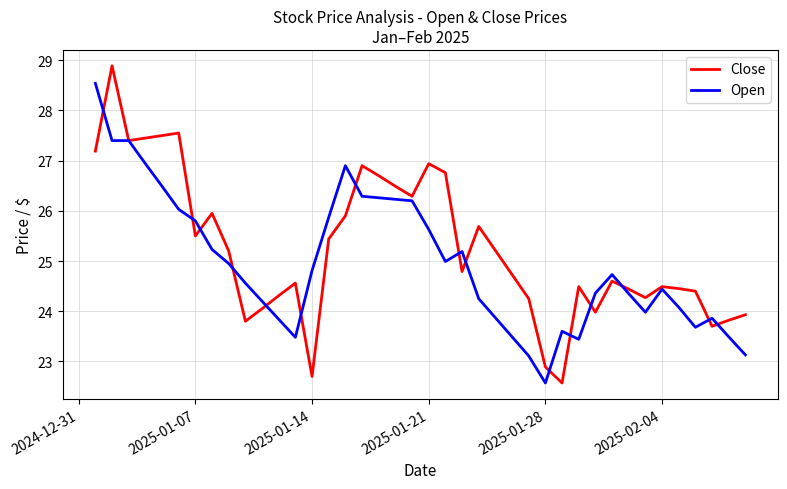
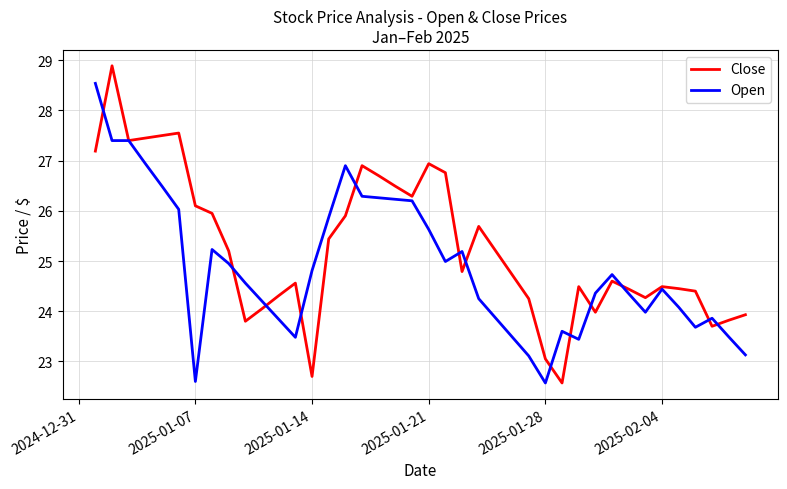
  {
    "Close": {
-     "2025-01-07": 25.5,
+     "2025-01-07": 26.1,
      "2025-01-14": 22.7,
      "2025-01-21": 26.9,
-     "2025-01-28": 22.9
+     "2025-01-28": 23.1
    },
    "Open": {
-     "2025-01-07": 25.8,
+     "2025-01-07": 22.6,
      "2025-01-14": 24.8,
      "2025-01-21": 25.6,
      "2025-01-28": 22.6
    }
  }
